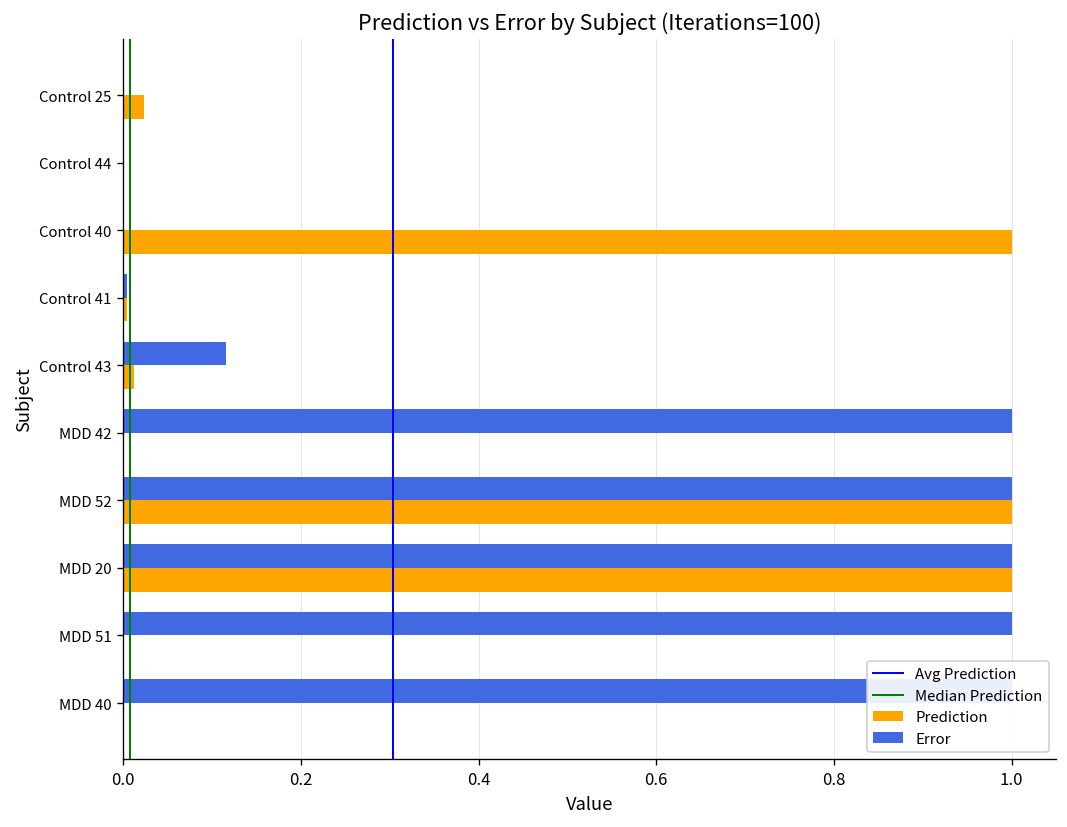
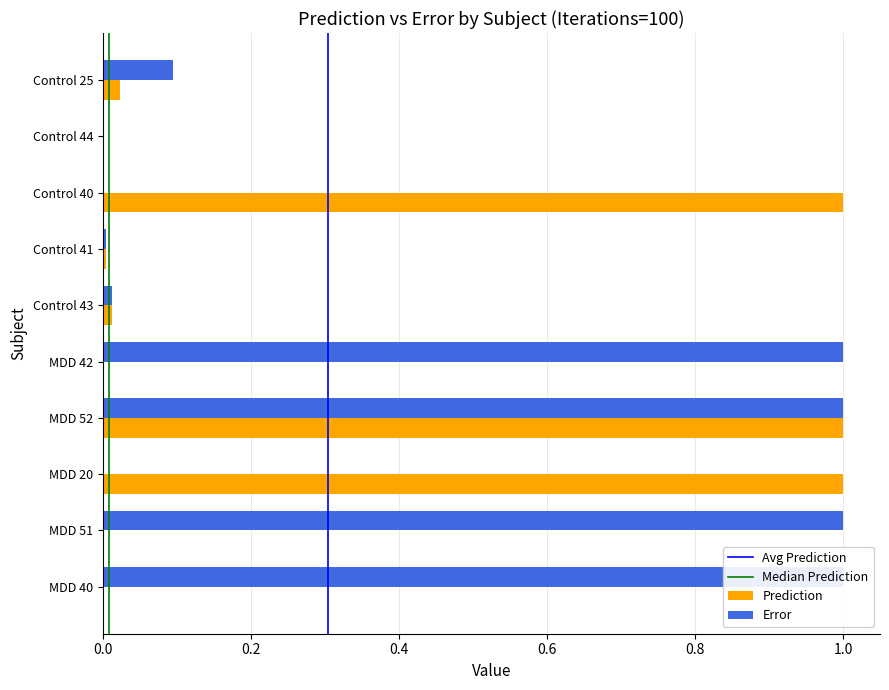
  {
    "Prediction": {
      "Control 25": 0.02,
      "Control 40": 1.00,
      "Control 41": 0.00,
      "Control 43": 0.01,
      "MDD 52": 1.00,
      "MDD 20": 1.00
    },
    "Error": {
-     "Control 25": 0.00,
+     "Control 25": 0.10,
      "Control 41": 0.00,
-     "Control 43": 0.12,
+     "Control 43": 0.01,
      "MDD 42": 1.00,
      "MDD 52": 1.00,
-     "MDD 20": 1,
+     "MDD 20": 0,
      "MDD 51": 1.00
    }
  }
